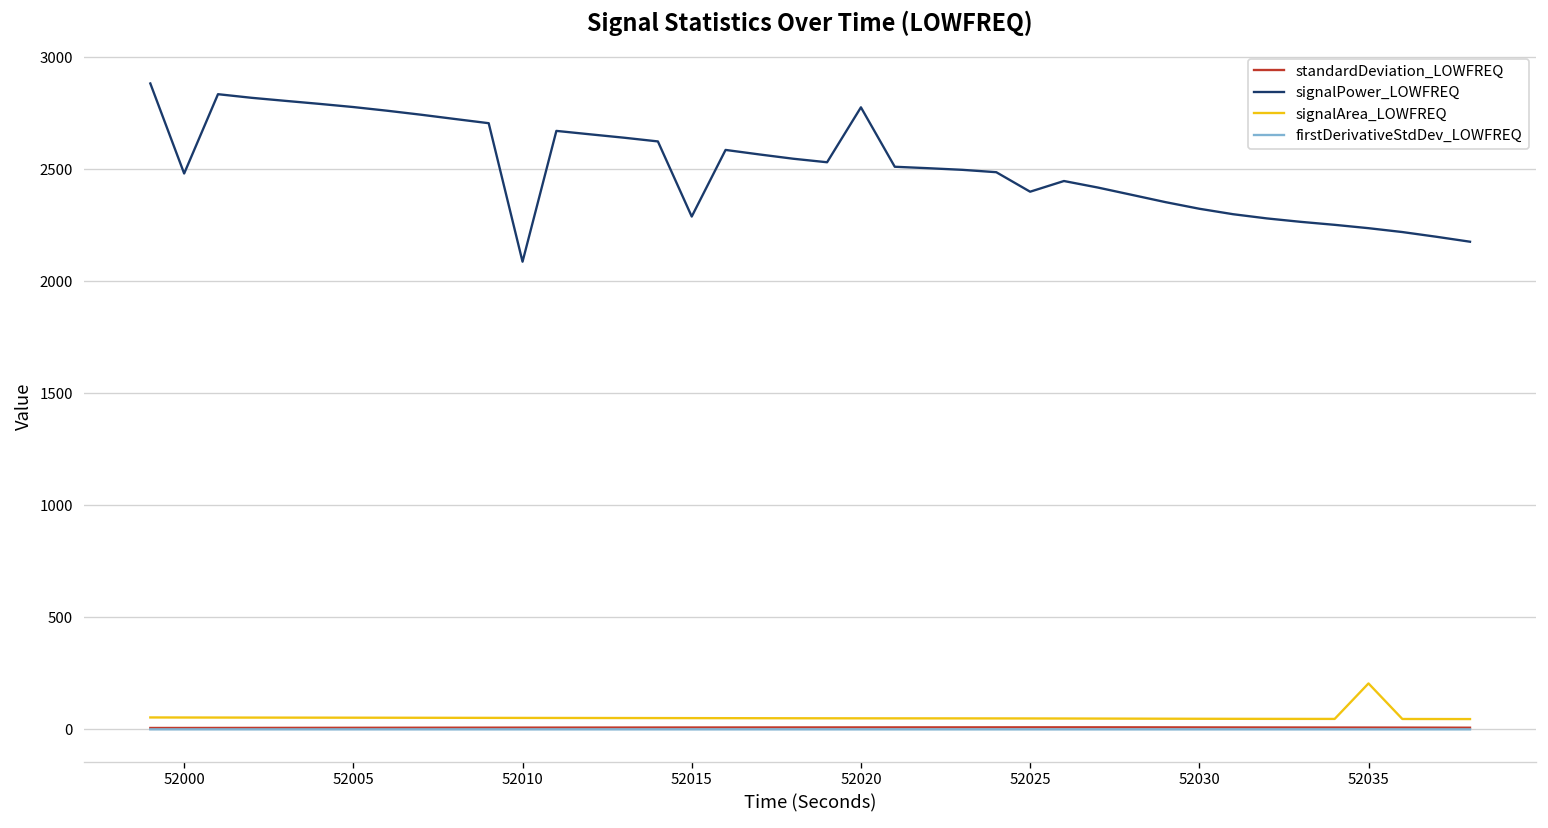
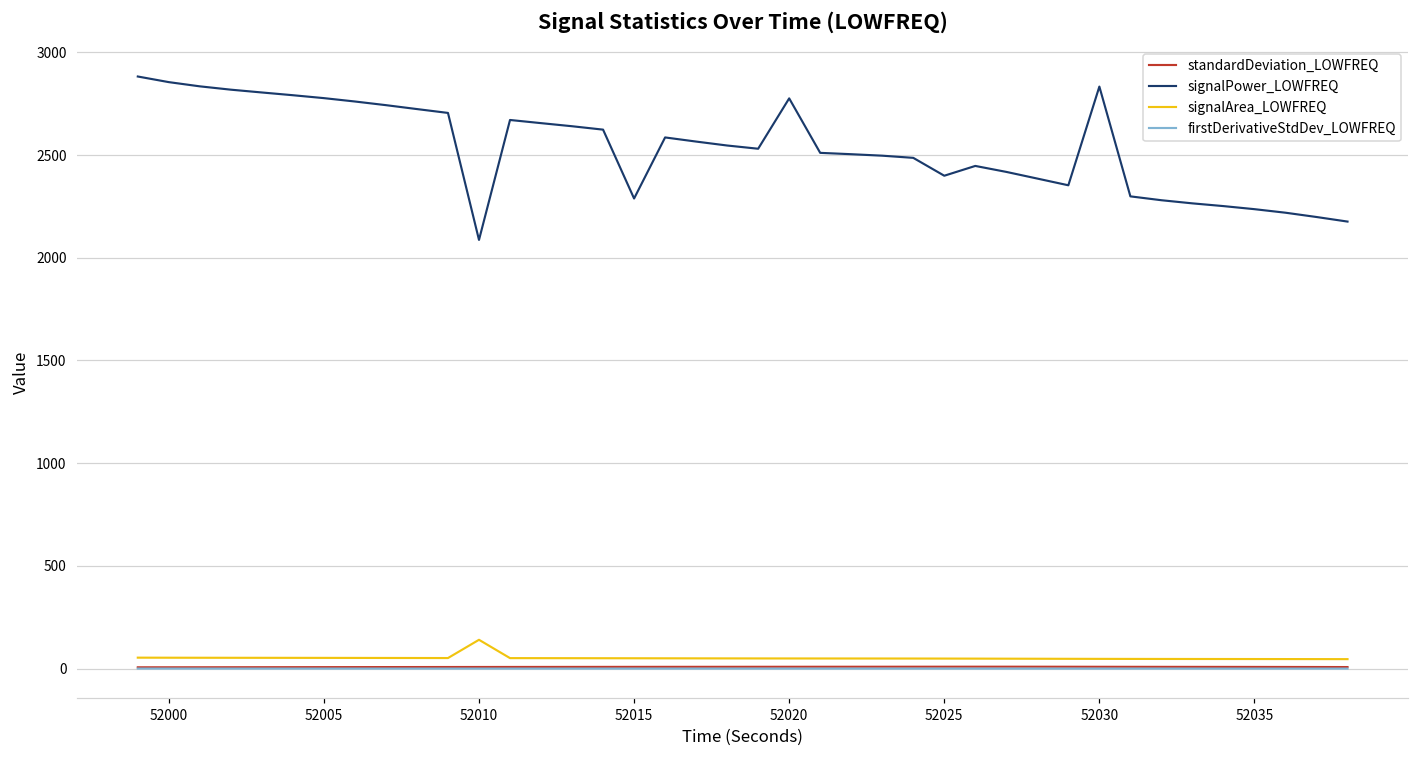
  {
    "signalPower_LOWFREQ": {
-     "52000": 2480,
+     "52000": 2850,
      "52005": 2780,
      "52010": 2090,
      "52015": 2290,
      "52020": 2780,
      "52025": 2400,
-     "52030": 2320,
+     "52030": 2830,
      "52035": 2240
    },
    "signalArea_LOWFREQ": {
      "52000": 50,
      "52005": 50,
-     "52010": 50,
+     "52010": 140,
      "52015": 50,
      "52020": 50,
      "52025": 50,
      "52030": 50,
-     "52035": 210
+     "52035": 50
    }
  }
